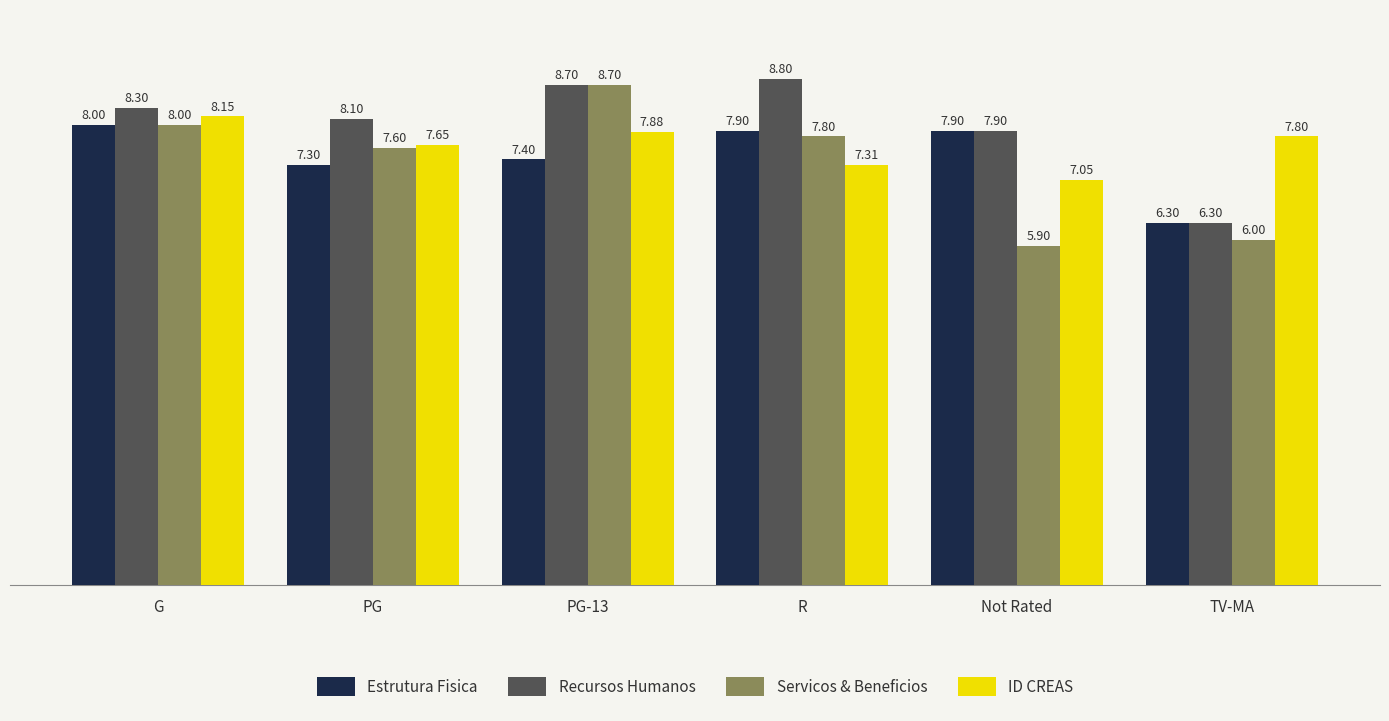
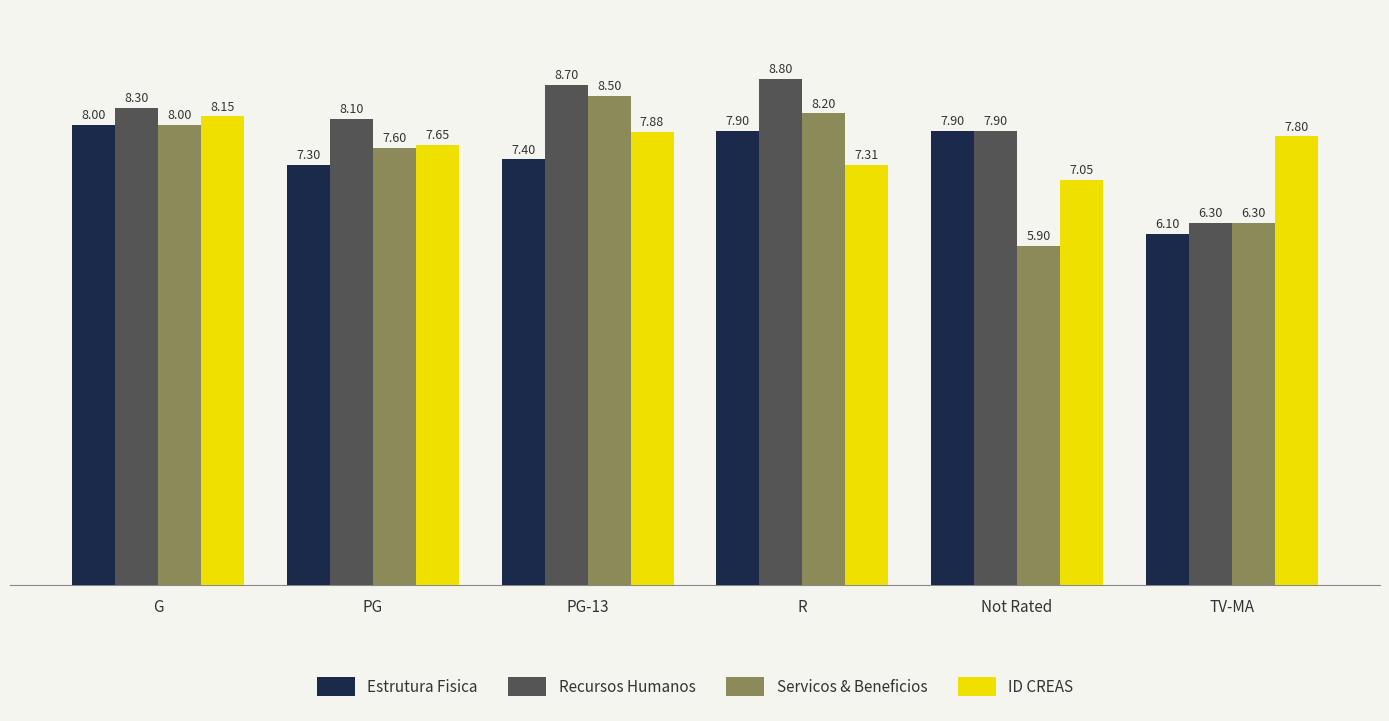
  {
    "Estrutura Fisica": {
      "G": 8.00,
      "PG": 7.30,
      "PG-13": 7.40,
      "R": 7.90,
      "Not Rated": 7.90,
-     "TV-MA": 6.30
+     "TV-MA": 6.10
    },
    "Recursos Humanos": {
      "G": 8.30,
      "PG": 8.10,
      "PG-13": 8.70,
      "R": 8.80,
      "Not Rated": 7.90,
      "TV-MA": 6.30
    },
    "Servicos & Beneficios": {
      "G": 8.00,
      "PG": 7.60,
-     "PG-13": 8.70,
-     "R": 7.80,
+     "PG-13": 8.50,
+     "R": 8.20,
      "Not Rated": 5.90,
-     "TV-MA": 6.00
+     "TV-MA": 6.30
    },
    "ID CREAS": {
      "G": 8.15,
      "PG": 7.65,
      "PG-13": 7.88,
      "R": 7.31,
      "Not Rated": 7.05,
      "TV-MA": 7.80
    }
  }
